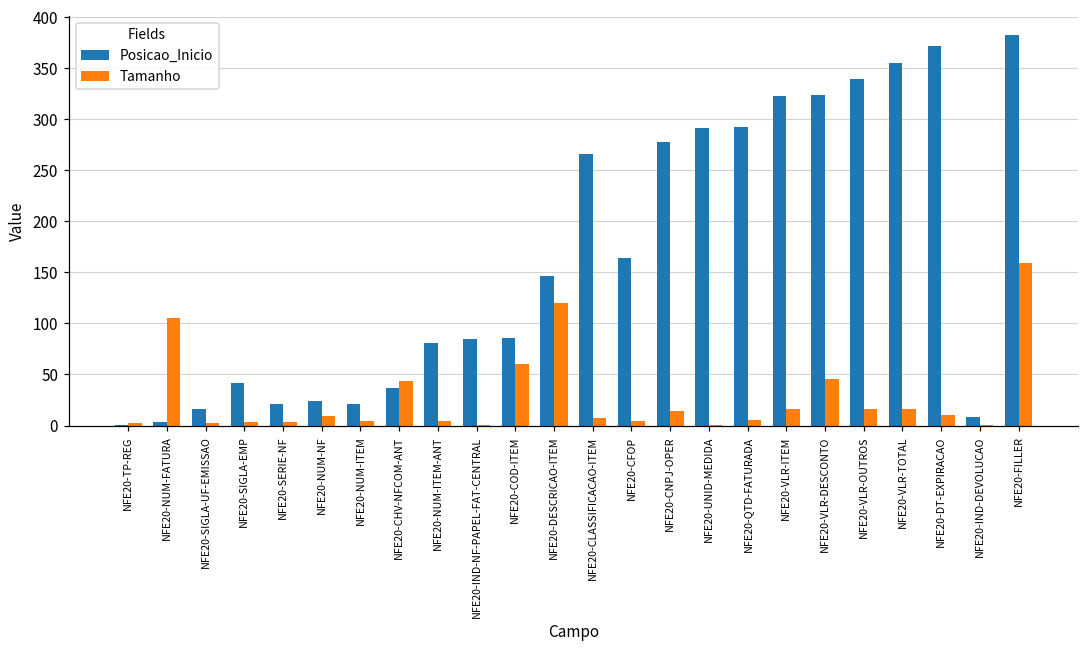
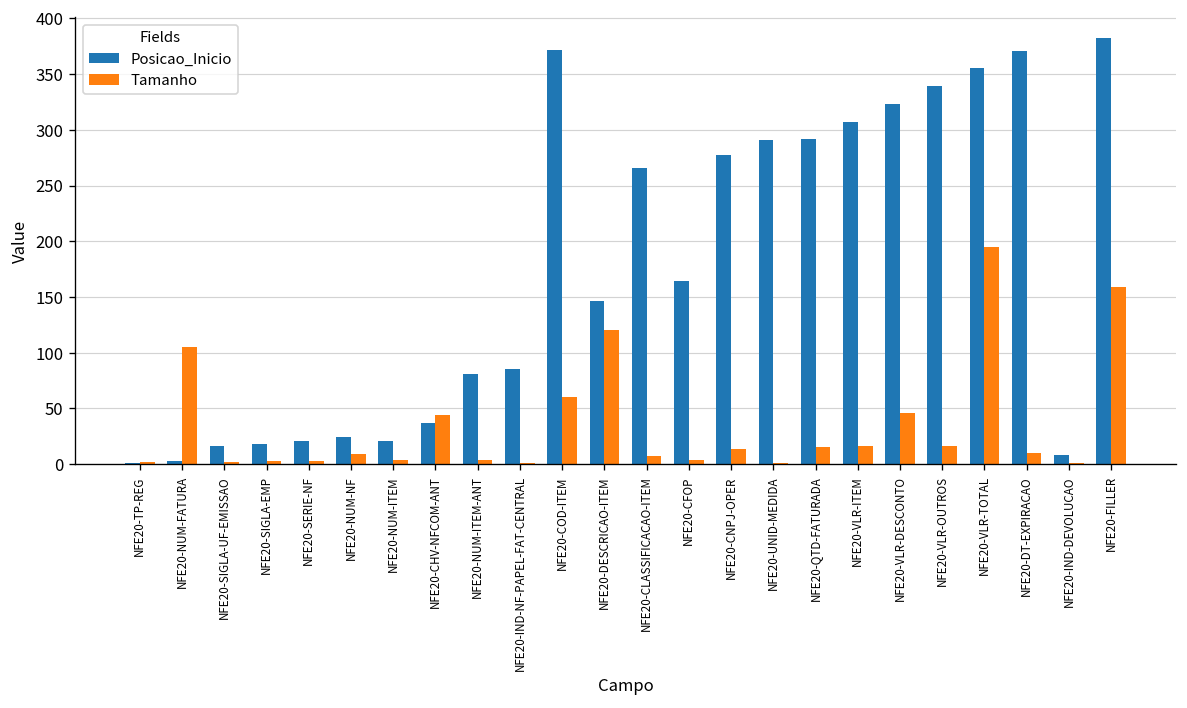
  {
    "Posicao_Inicio": {
      "NFE20-NUM-FATURA": 0,
      "NFE20-SIGLA-UF-EMISSAO": 20,
-     "NFE20-SIGLA-EMP": 40,
+     "NFE20-SIGLA-EMP": 20,
      "NFE20-SERIE-NF": 20,
      "NFE20-NUM-NF": 20,
      "NFE20-NUM-ITEM": 20,
      "NFE20-CHV-NFCOM-ANT": 40,
      "NFE20-NUM-ITEM-ANT": 80,
      "NFE20-IND-NF-PAPEL-FAT-CENTRAL": 90,
-     "NFE20-COD-ITEM": 90,
+     "NFE20-COD-ITEM": 370,
      "NFE20-DESCRICAO-ITEM": 150,
      "NFE20-CLASSIFICACAO-ITEM": 270,
      "NFE20-CFOP": 160,
      "NFE20-CNPJ-OPER": 280,
      "NFE20-UNID-MEDIDA": 290,
      "NFE20-QTD-FATURADA": 290,
-     "NFE20-VLR-ITEM": 320,
+     "NFE20-VLR-ITEM": 310,
      "NFE20-VLR-DESCONTO": 320,
      "NFE20-VLR-OUTROS": 340,
      "NFE20-VLR-TOTAL": 360,
      "NFE20-DT-EXPIRACAO": 370,
      "NFE20-IND-DEVOLUCAO": 10,
      "NFE20-FILLER": 380
    },
    "Tamanho": {
      "NFE20-NUM-FATURA": 110,
      "NFE20-SIGLA-EMP": 0,
      "NFE20-SERIE-NF": 0,
      "NFE20-NUM-NF": 10,
      "NFE20-NUM-ITEM": 0,
      "NFE20-CHV-NFCOM-ANT": 40,
      "NFE20-NUM-ITEM-ANT": 0,
      "NFE20-COD-ITEM": 60,
      "NFE20-DESCRICAO-ITEM": 120,
      "NFE20-CLASSIFICACAO-ITEM": 10,
      "NFE20-CFOP": 0,
      "NFE20-CNPJ-OPER": 10,
-     "NFE20-QTD-FATURADA": 10,
+     "NFE20-QTD-FATURADA": 20,
      "NFE20-VLR-ITEM": 20,
      "NFE20-VLR-DESCONTO": 50,
      "NFE20-VLR-OUTROS": 20,
-     "NFE20-VLR-TOTAL": 20,
+     "NFE20-VLR-TOTAL": 200,
      "NFE20-DT-EXPIRACAO": 10,
      "NFE20-FILLER": 160
    }
  }
